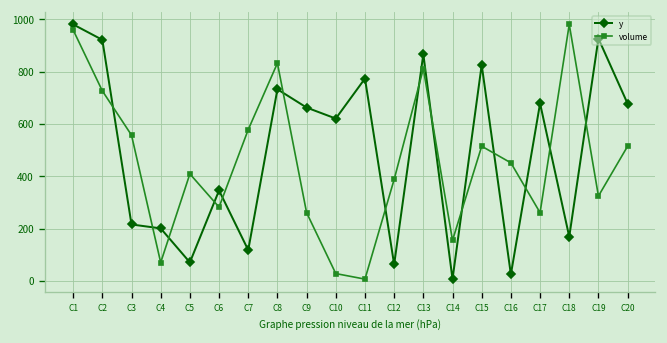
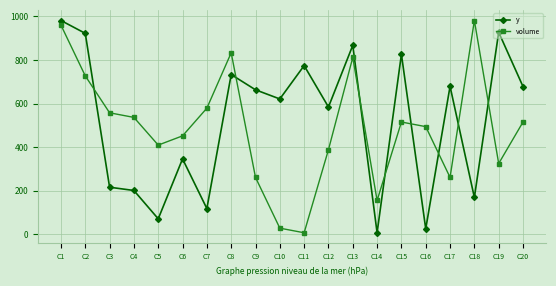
  {
    "y": {
      "C1": 980,
      "C2": 920,
      "C3": 220,
      "C4": 200,
      "C5": 70,
      "C6": 350,
      "C7": 120,
      "C8": 730,
      "C9": 660,
      "C10": 620,
      "C11": 770,
-     "C12": 60,
+     "C12": 580,
      "C13": 870,
      "C14": 10,
      "C15": 830,
      "C16": 30,
      "C17": 680,
      "C18": 170,
      "C20": 680
    },
    "volume": {
      "C1": 960,
      "C2": 730,
      "C3": 560,
-     "C4": 70,
+     "C4": 540,
      "C5": 410,
-     "C6": 280,
+     "C6": 450,
      "C7": 580,
      "C8": 830,
      "C9": 260,
      "C10": 30,
      "C11": 10,
      "C12": 390,
      "C13": 810,
      "C14": 160,
      "C15": 520,
-     "C16": 450,
+     "C16": 490,
      "C17": 260,
      "C18": 980,
      "C19": 320,
      "C20": 520
    }
  }
